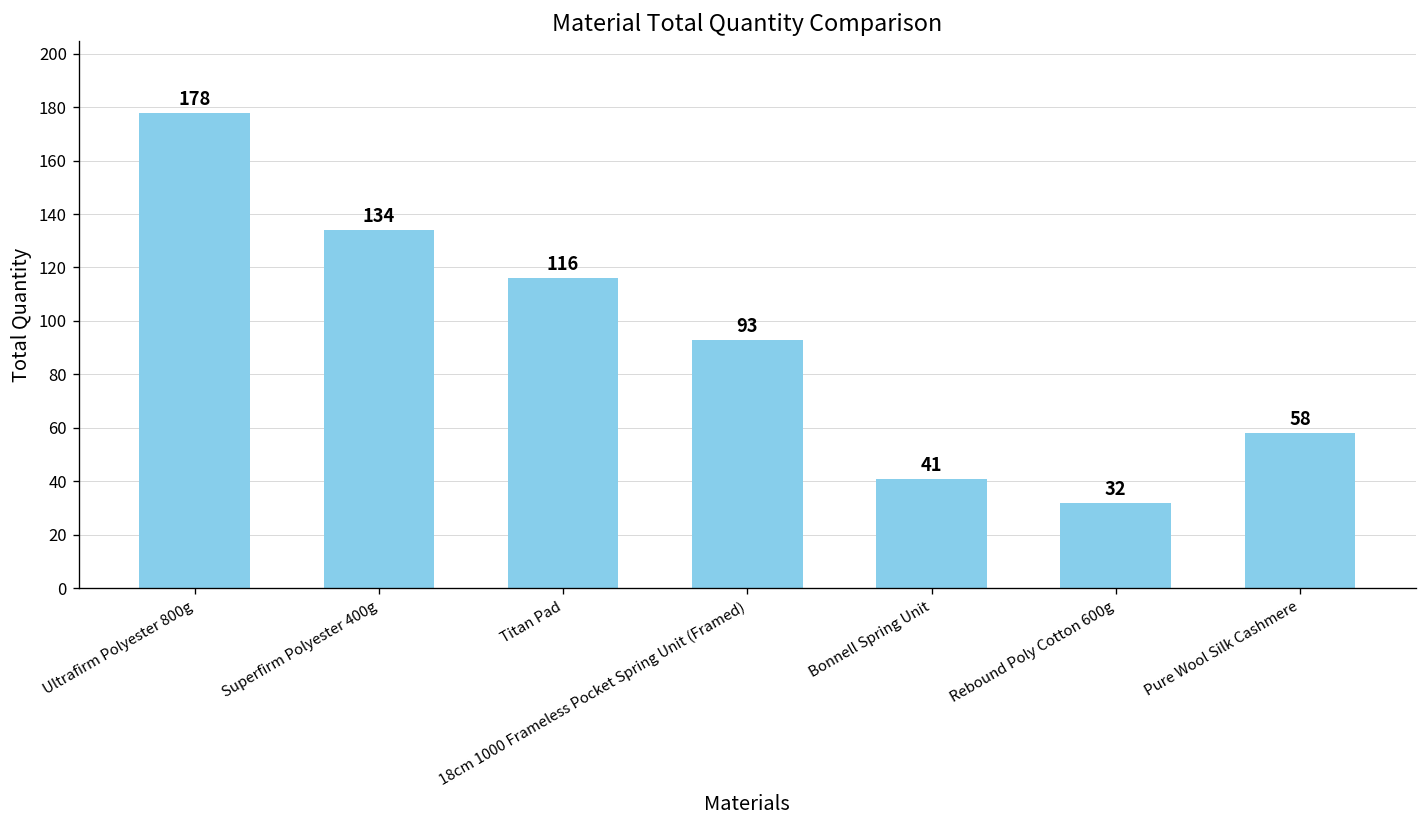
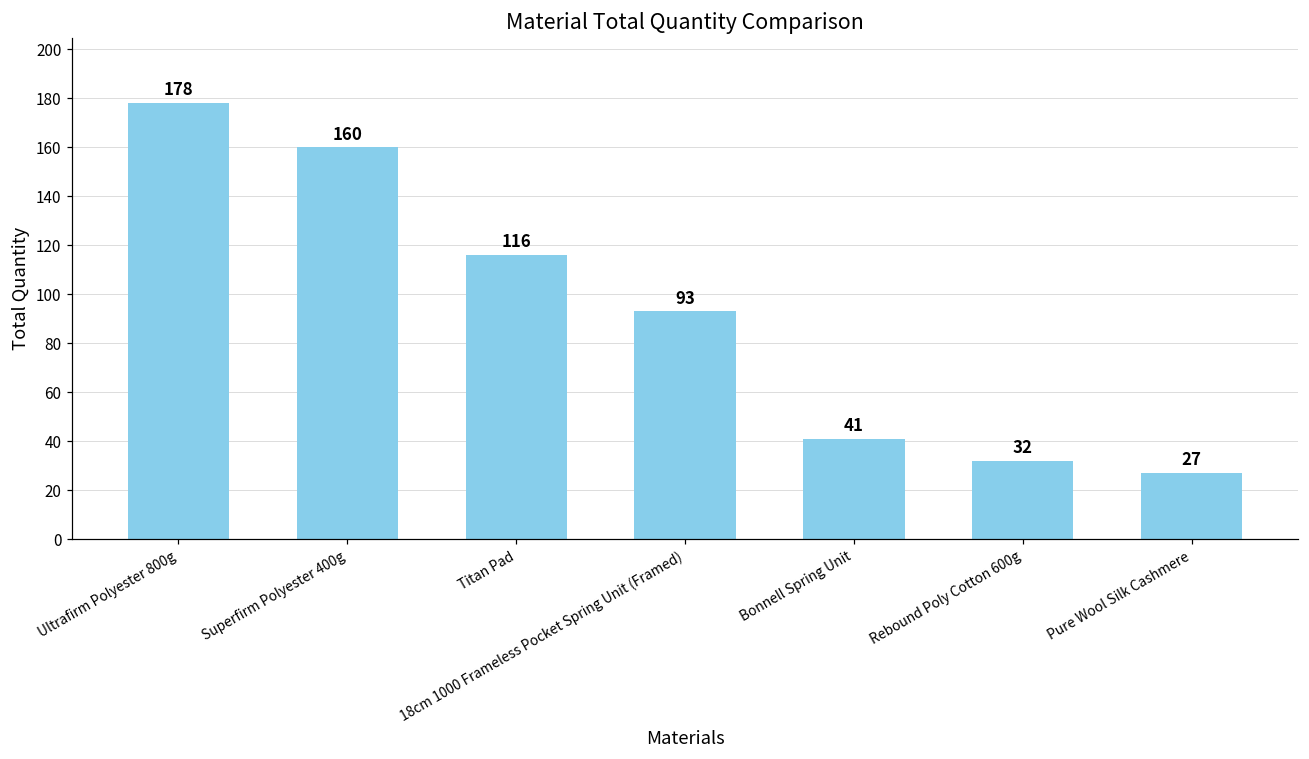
  {
    "Ultrafirm Polyester 800g": 178,
-   "Superfirm Polyester 400g": 134,
+   "Superfirm Polyester 400g": 160,
    "Titan Pad": 116,
    "18cm 1000 Frameless Pocket Spring Unit (Framed)": 93,
    "Bonnell Spring Unit": 41,
    "Rebound Poly Cotton 600g": 32,
-   "Pure Wool Silk Cashmere": 58
+   "Pure Wool Silk Cashmere": 27
  }
